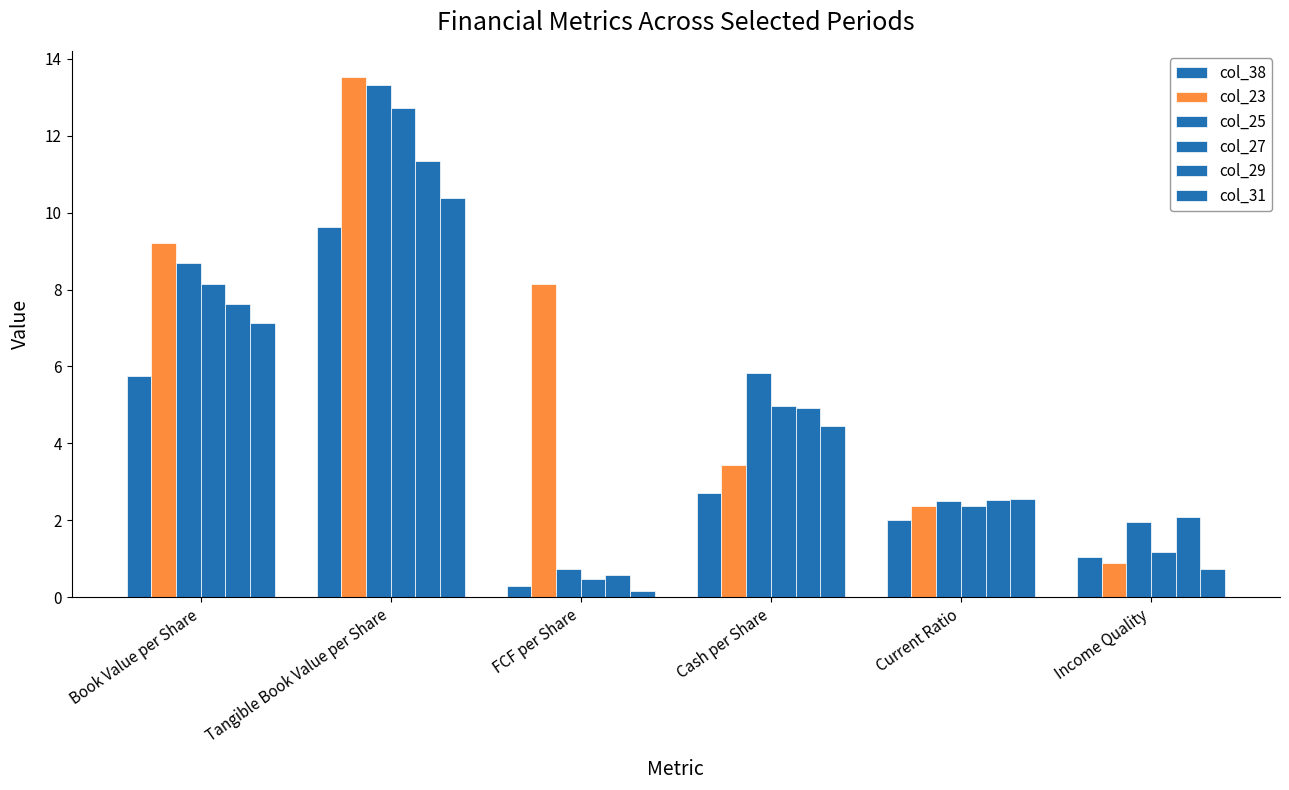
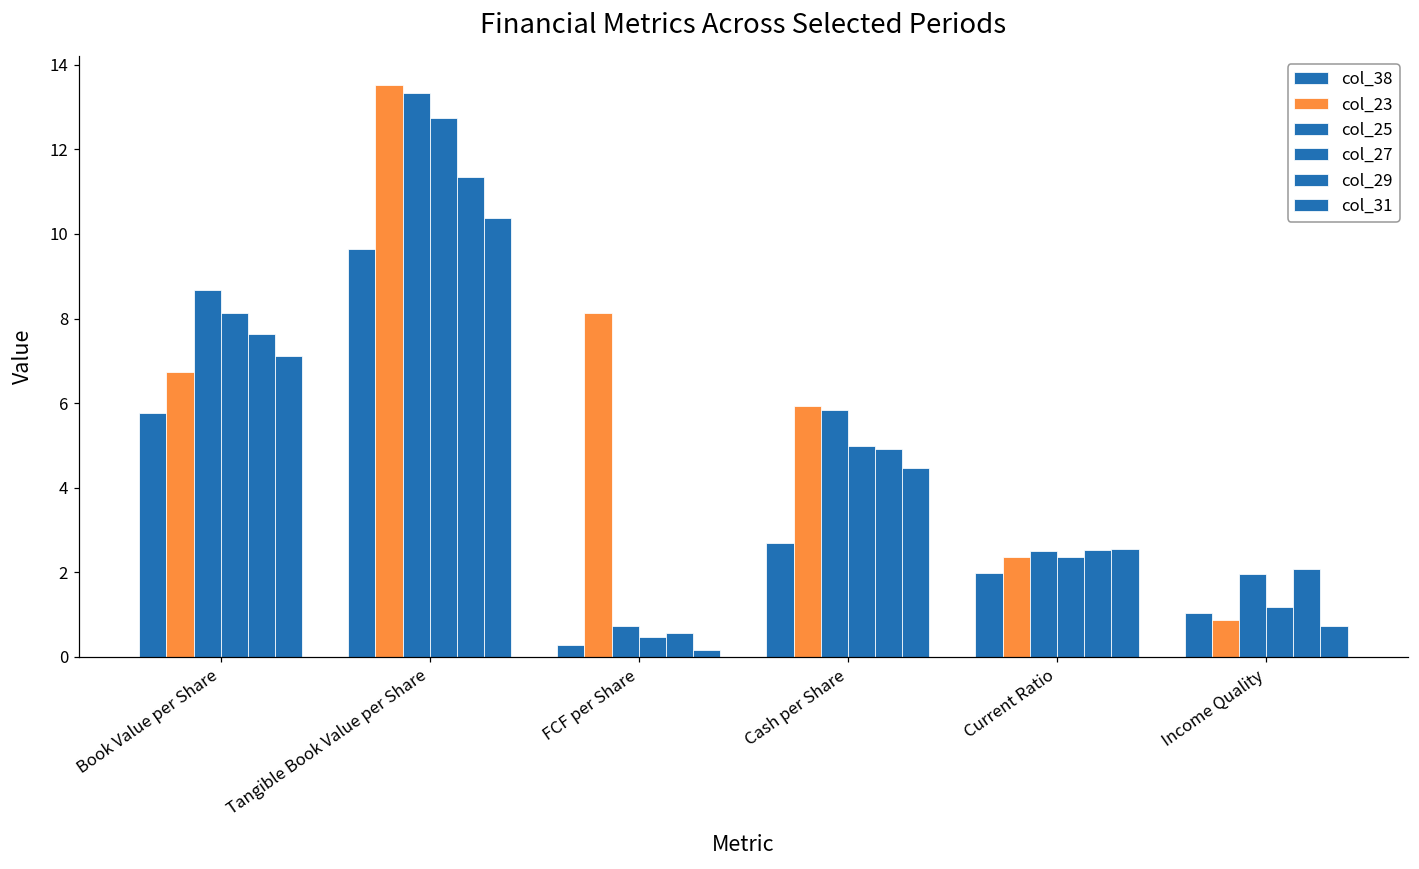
  {
    "col_23": {
-     "Book Value per Share": 9.2,
+     "Book Value per Share": 6.7,
      "Tangible Book Value per Share": 13.5,
      "FCF per Share": 8.1,
-     "Cash per Share": 3.4,
+     "Cash per Share": 5.9,
      "Current Ratio": 2.4,
      "Income Quality": 0.9
    }
  }
